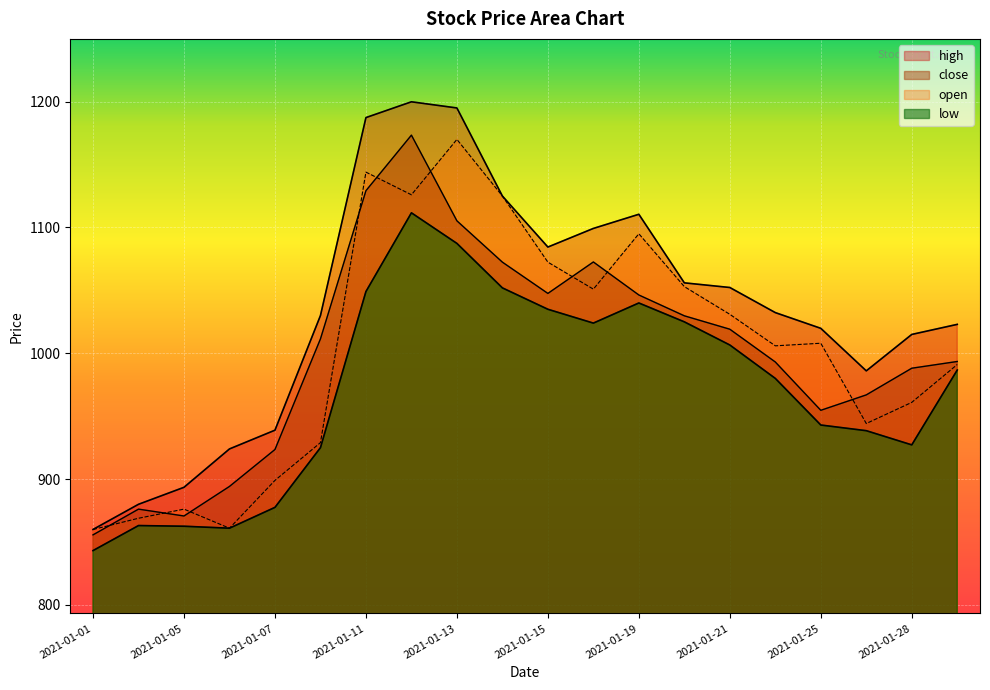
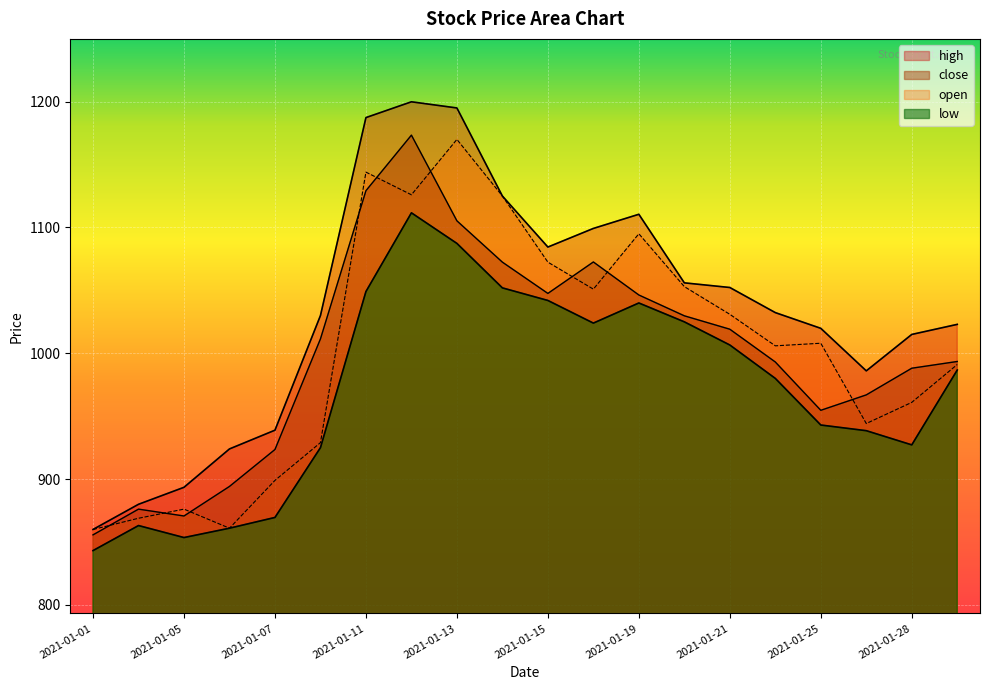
  {
    "low": {
      "2021-01-01": 843,
-     "2021-01-05": 863,
-     "2021-01-07": 878,
+     "2021-01-05": 854,
+     "2021-01-07": 870,
      "2021-01-11": 1049,
      "2021-01-13": 1087,
-     "2021-01-15": 1035,
+     "2021-01-15": 1042,
      "2021-01-19": 1040,
      "2021-01-21": 1007,
      "2021-01-25": 943,
      "2021-01-28": 927
    }
  }
